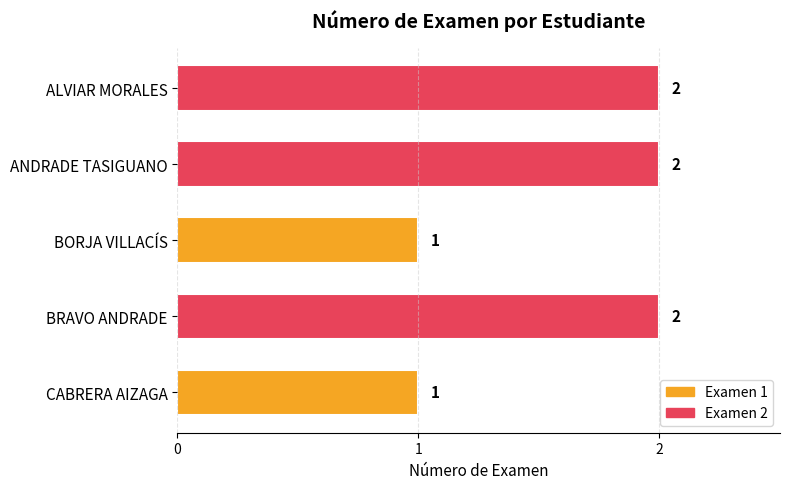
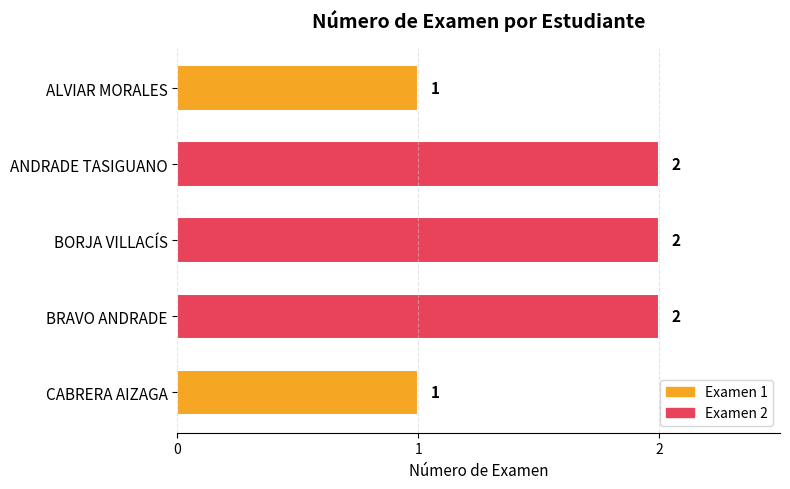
  {
-   "ALVIAR MORALES": 2,
+   "ALVIAR MORALES": 1,
    "ANDRADE TASIGUANO": 2,
-   "BORJA VILLACÍS": 1,
+   "BORJA VILLACÍS": 2,
    "BRAVO ANDRADE": 2,
    "CABRERA AIZAGA": 1
  }
